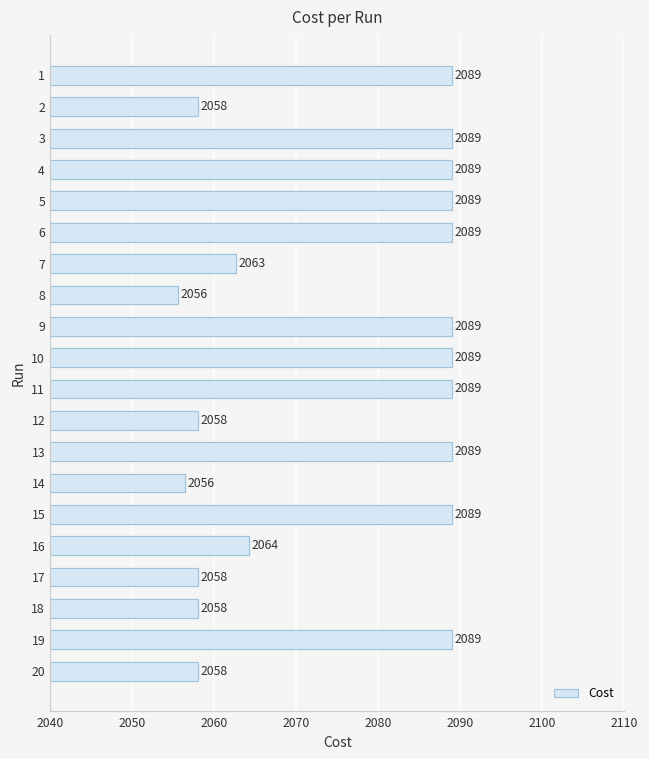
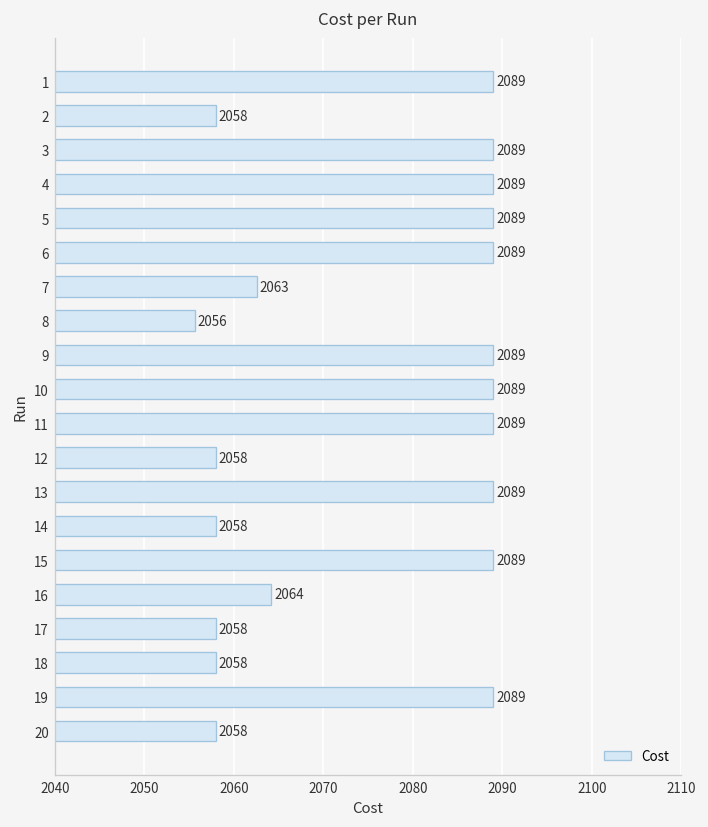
  {
    "1": 2089,
    "2": 2058,
    "3": 2089,
    "4": 2089,
    "5": 2089,
    "6": 2089,
    "7": 2063,
    "8": 2056,
    "9": 2089,
    "10": 2089,
    "11": 2089,
    "12": 2058,
    "13": 2089,
-   "14": 2056,
+   "14": 2058,
    "15": 2089,
    "16": 2064,
    "17": 2058,
    "18": 2058,
    "19": 2089,
    "20": 2058
  }
